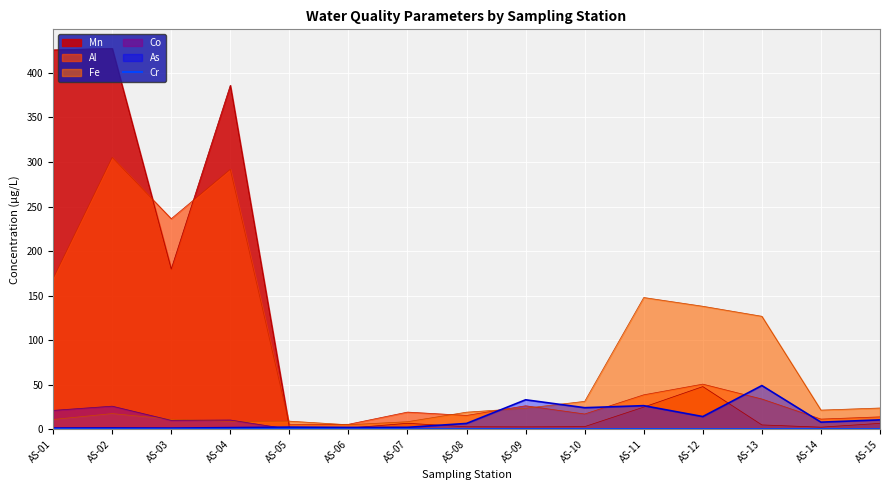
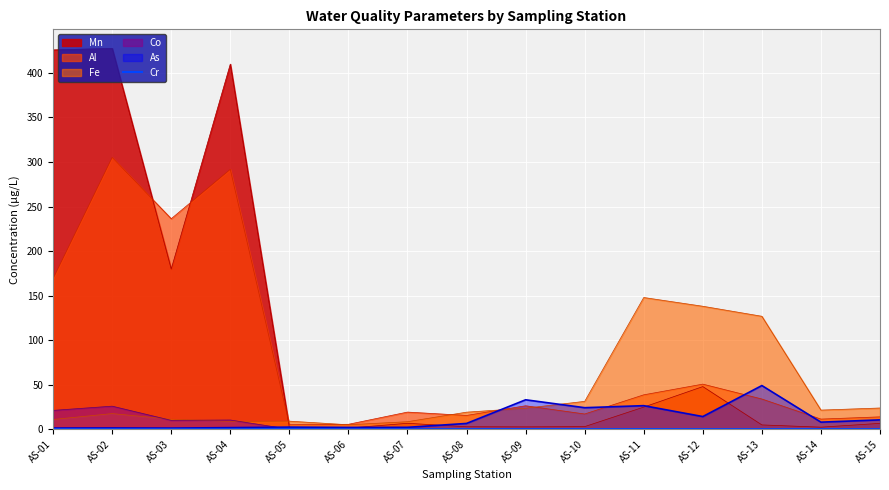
  {
    "Mn": {
      "AS-01": 430,
      "AS-03": 180,
-     "AS-04": 390,
+     "AS-04": 410,
      "AS-13": 0,
      "AS-15": 10
    },
    "Co": {
      "AS-01": 20,
      "AS-02": 30
    },
    "As": {
      "AS-08": 10,
      "AS-09": 30,
      "AS-10": 20,
      "AS-12": 10,
      "AS-13": 50,
      "AS-14": 10,
      "AS-15": 10
    }
  }
